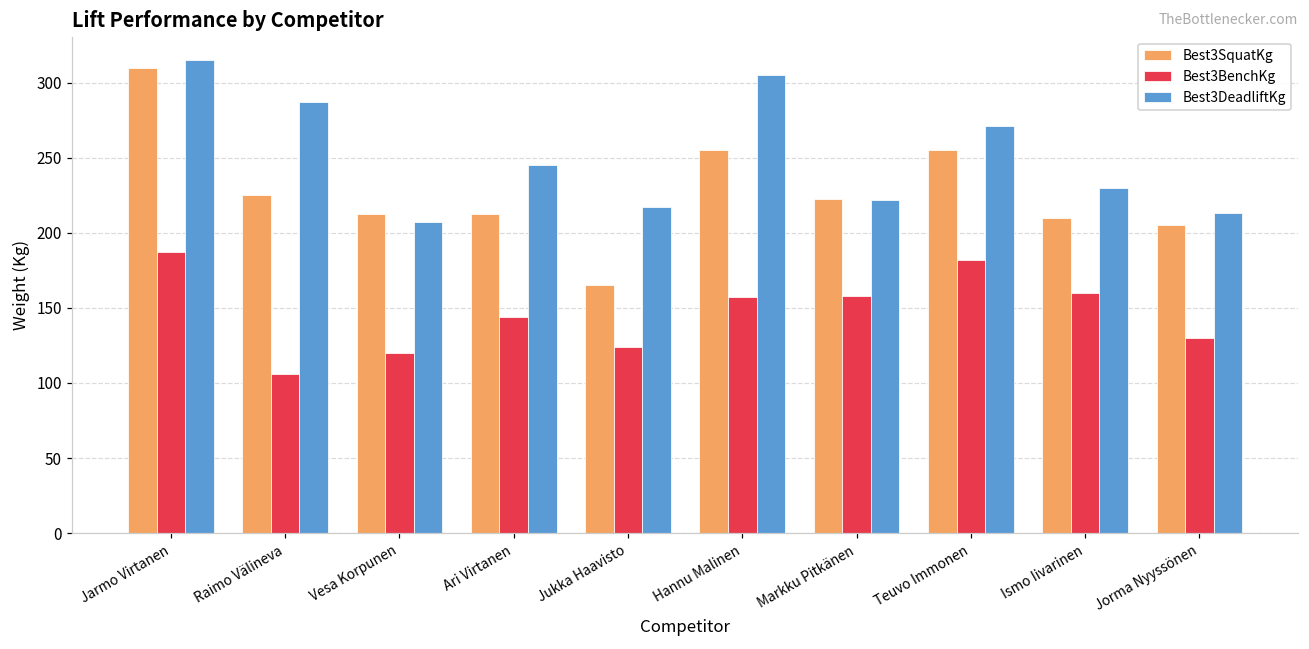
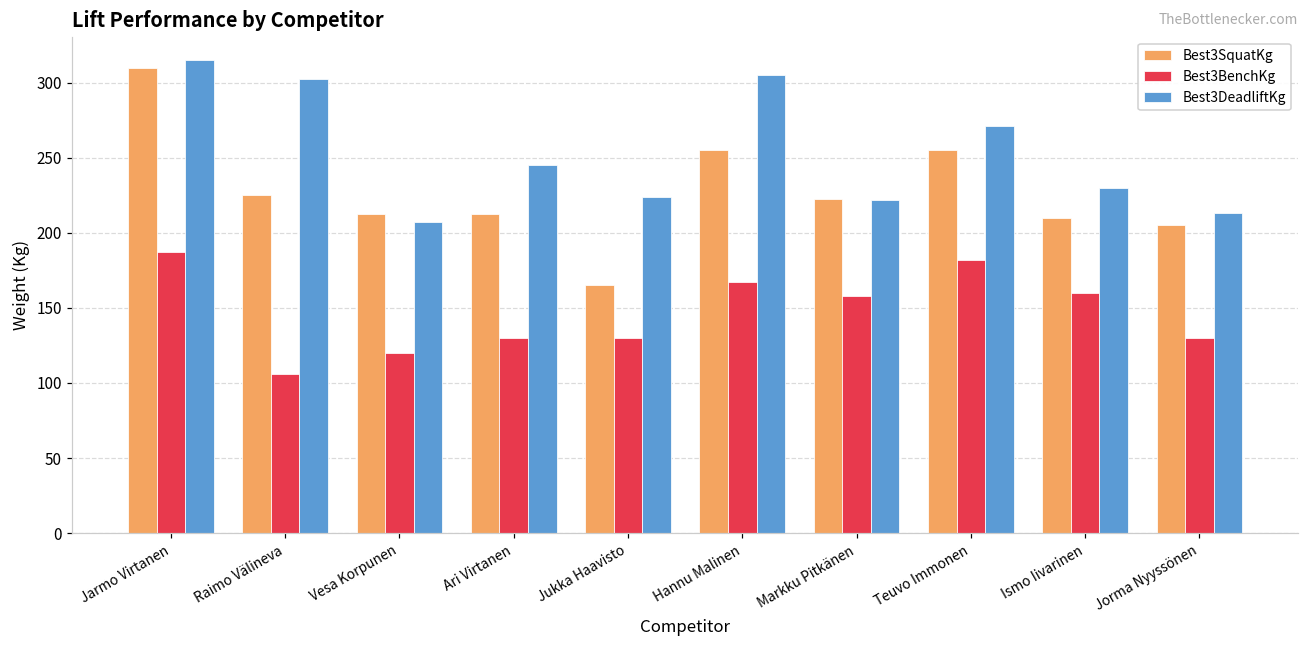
  {
    "Best3SquatKg": {
      "Jarmo Virtanen": 310,
      "Raimo Välineva": 225,
      "Vesa Korpunen": 213,
      "Ari Virtanen": 213,
      "Jukka Haavisto": 165,
      "Hannu Malinen": 255,
      "Markku Pitkänen": 223,
      "Teuvo Immonen": 255,
      "Ismo Iivarinen": 210,
      "Jorma Nyyssönen": 205
    },
    "Best3BenchKg": {
      "Jarmo Virtanen": 187,
      "Raimo Välineva": 106,
      "Vesa Korpunen": 120,
-     "Ari Virtanen": 144,
-     "Jukka Haavisto": 124,
-     "Hannu Malinen": 158,
+     "Ari Virtanen": 130,
+     "Jukka Haavisto": 130,
+     "Hannu Malinen": 168,
      "Markku Pitkänen": 158,
      "Teuvo Immonen": 182,
      "Ismo Iivarinen": 160,
      "Jorma Nyyssönen": 130
    },
    "Best3DeadliftKg": {
      "Jarmo Virtanen": 315,
-     "Raimo Välineva": 287,
+     "Raimo Välineva": 303,
      "Vesa Korpunen": 207,
      "Ari Virtanen": 245,
-     "Jukka Haavisto": 218,
+     "Jukka Haavisto": 224,
      "Hannu Malinen": 305,
      "Markku Pitkänen": 222,
      "Teuvo Immonen": 271,
      "Ismo Iivarinen": 230,
      "Jorma Nyyssönen": 213
    }
  }
